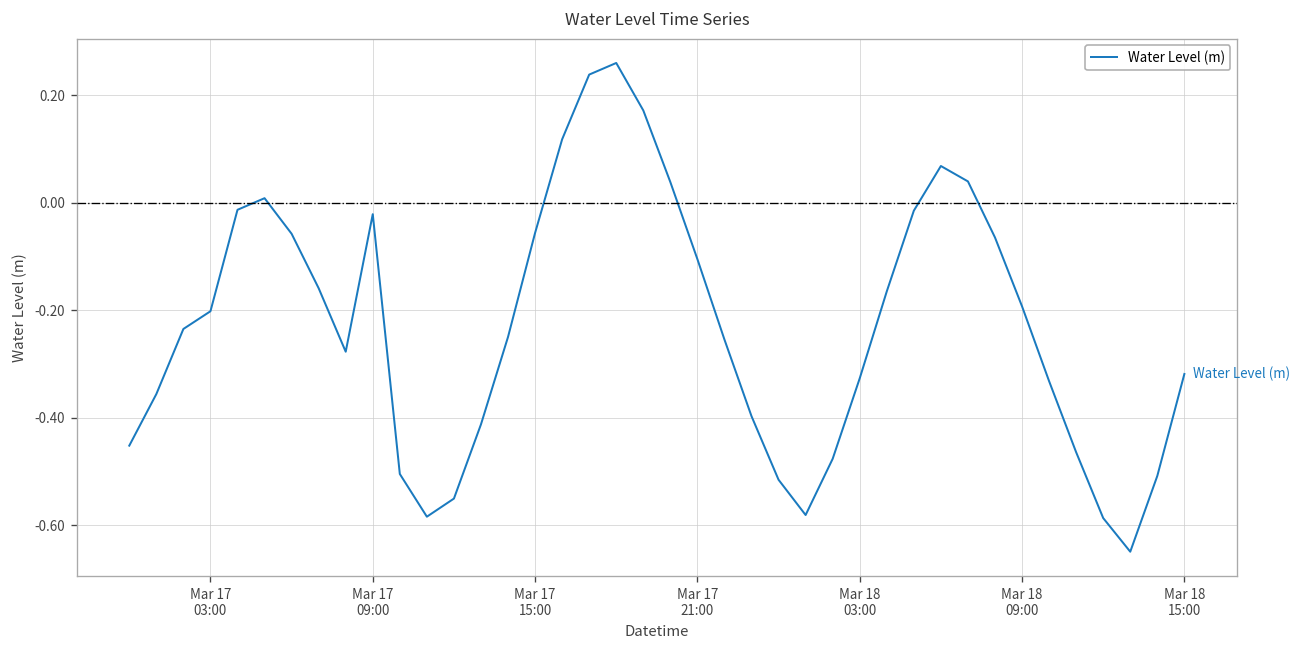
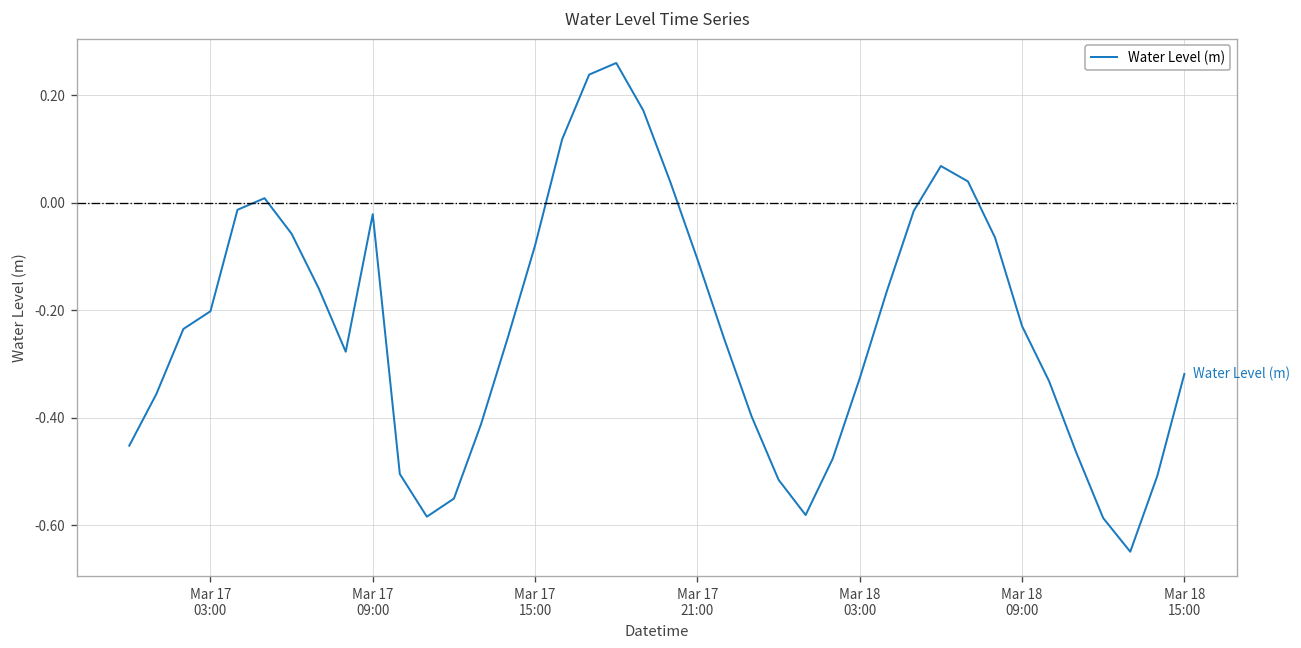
  {
    "Mar 17 03:00": -0.20,
    "Mar 17 09:00": -0.02,
-   "Mar 17 15:00": -0.06,
+   "Mar 17 15:00": -0.08,
    "Mar 17 21:00": -0.10,
    "Mar 18 03:00": -0.33,
-   "Mar 18 09:00": -0.19,
+   "Mar 18 09:00": -0.23,
    "Mar 18 15:00": -0.32
  }
